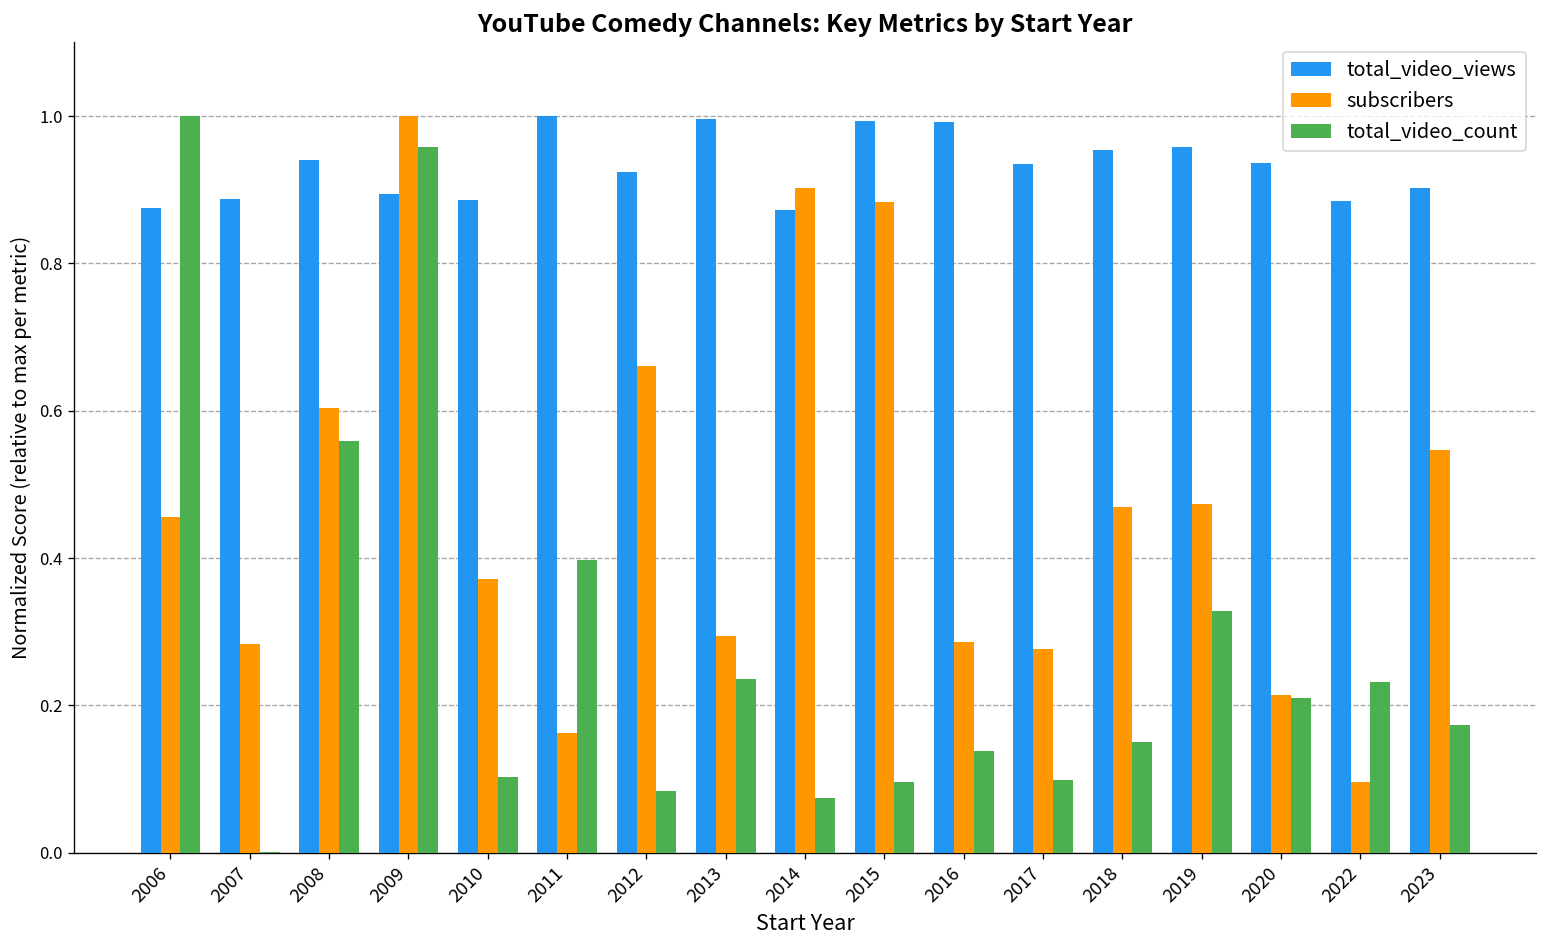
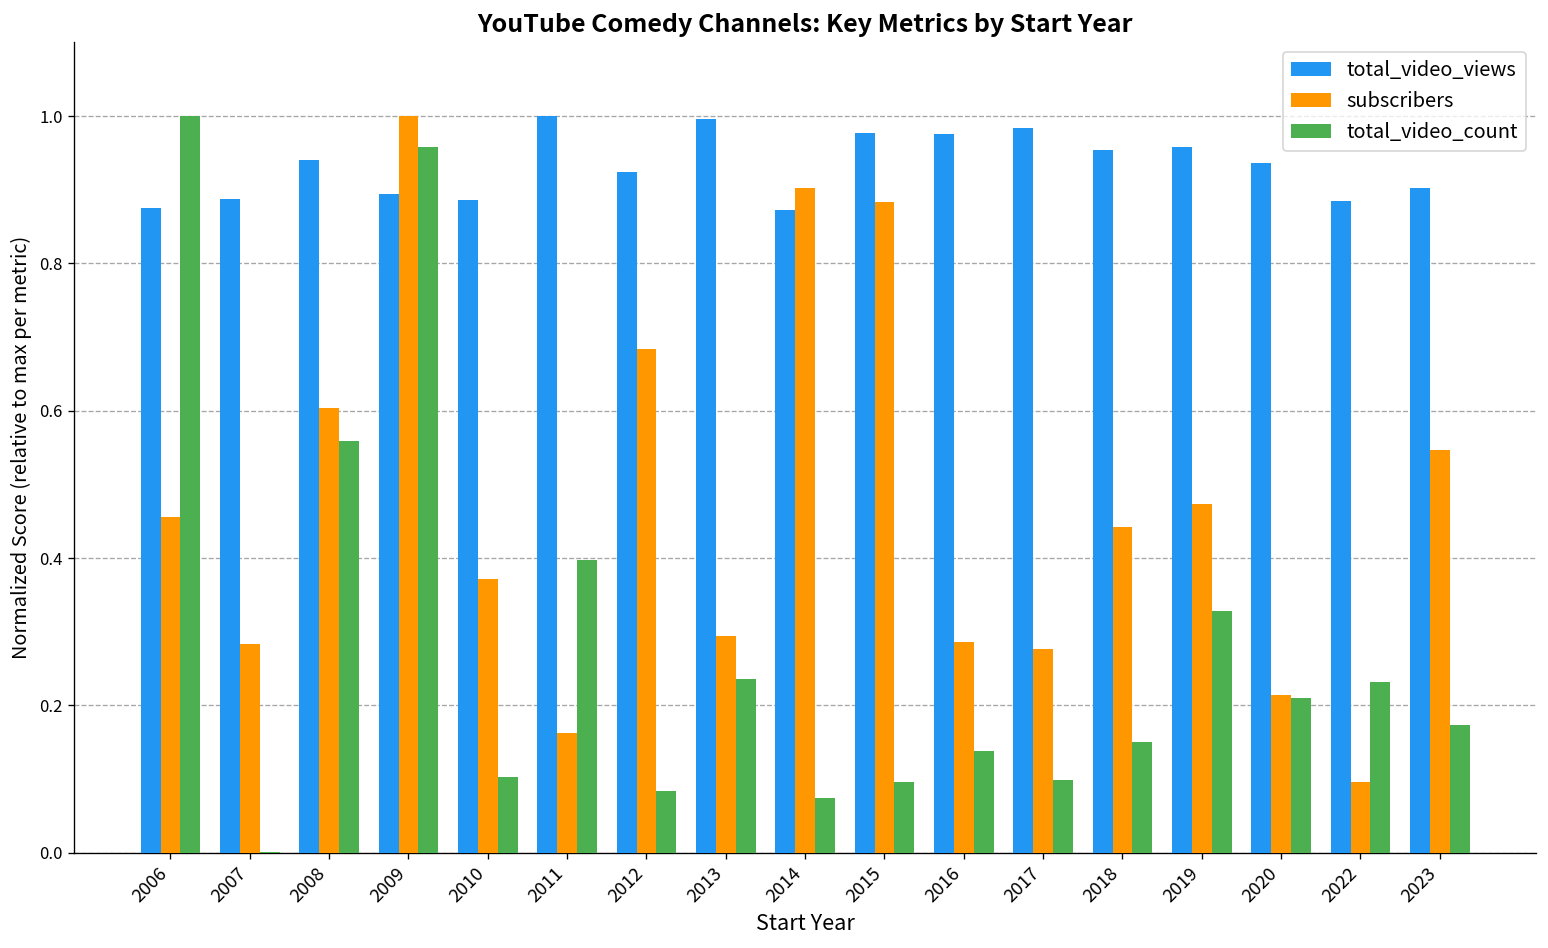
  {
    "total_video_views": {
      "2006": 0.87,
      "2007": 0.89,
      "2008": 0.94,
      "2009": 0.89,
      "2010": 0.89,
      "2011": 1.00,
      "2012": 0.92,
      "2013": 1.00,
      "2014": 0.87,
-     "2015": 0.99,
-     "2016": 0.99,
-     "2017": 0.94,
+     "2015": 0.98,
+     "2016": 0.98,
+     "2017": 0.98,
      "2018": 0.95,
      "2019": 0.96,
      "2020": 0.94,
      "2022": 0.88,
      "2023": 0.90
    },
    "subscribers": {
      "2006": 0.46,
      "2007": 0.28,
      "2008": 0.60,
      "2009": 1.00,
      "2010": 0.37,
      "2011": 0.16,
-     "2012": 0.66,
+     "2012": 0.68,
      "2013": 0.29,
      "2014": 0.90,
      "2015": 0.88,
      "2016": 0.29,
      "2017": 0.28,
-     "2018": 0.47,
+     "2018": 0.44,
      "2019": 0.47,
      "2020": 0.21,
      "2022": 0.10,
      "2023": 0.55
    },
    "total_video_count": {
      "2006": 1.00,
      "2008": 0.56,
      "2009": 0.96,
      "2010": 0.10,
      "2011": 0.40,
      "2012": 0.08,
      "2013": 0.24,
      "2014": 0.08,
      "2015": 0.10,
      "2016": 0.14,
      "2017": 0.10,
      "2018": 0.15,
      "2019": 0.33,
      "2020": 0.21,
      "2022": 0.23,
      "2023": 0.17
    }
  }
